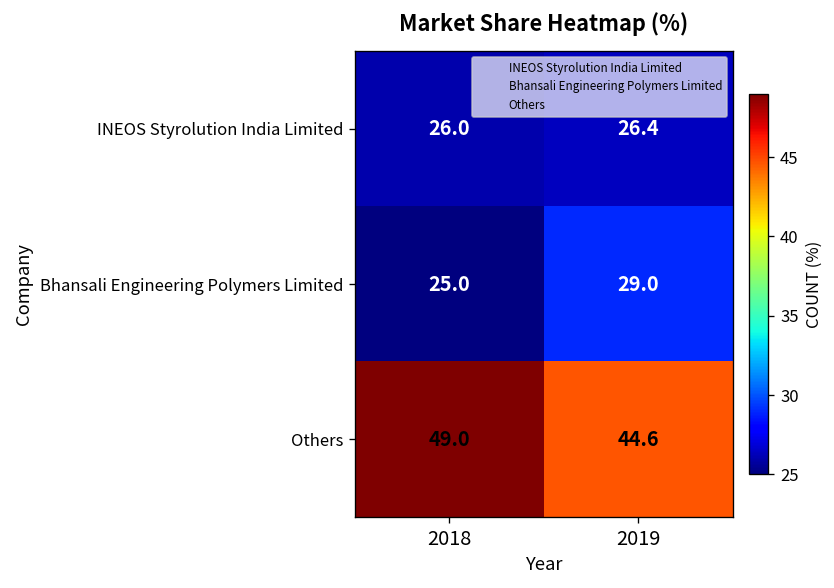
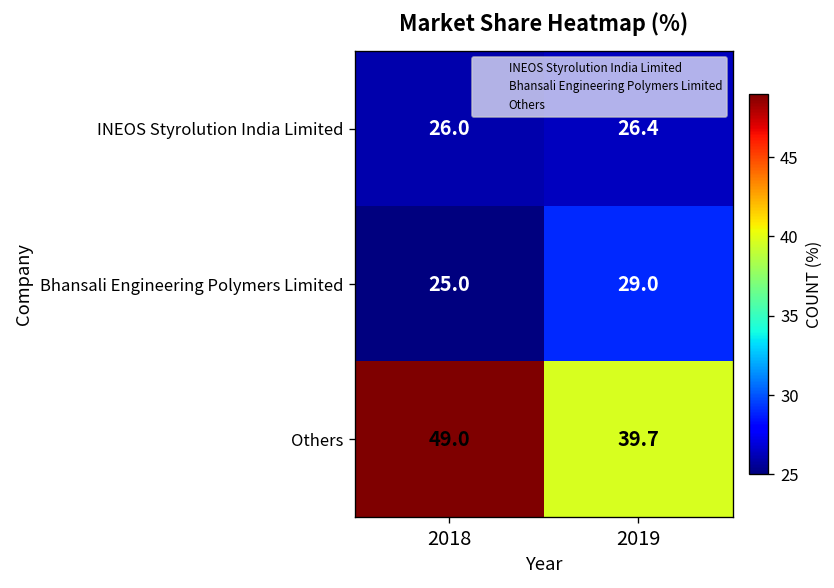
  {
    "INEOS Styrolution India Limited": {
      "2018": 26.0,
      "2019": 26.4
    },
    "Bhansali Engineering Polymers Limited": {
      "2018": 25.0,
      "2019": 29.0
    },
    "Others": {
      "2018": 49.0,
-     "2019": 44.6
+     "2019": 39.7
    }
  }
